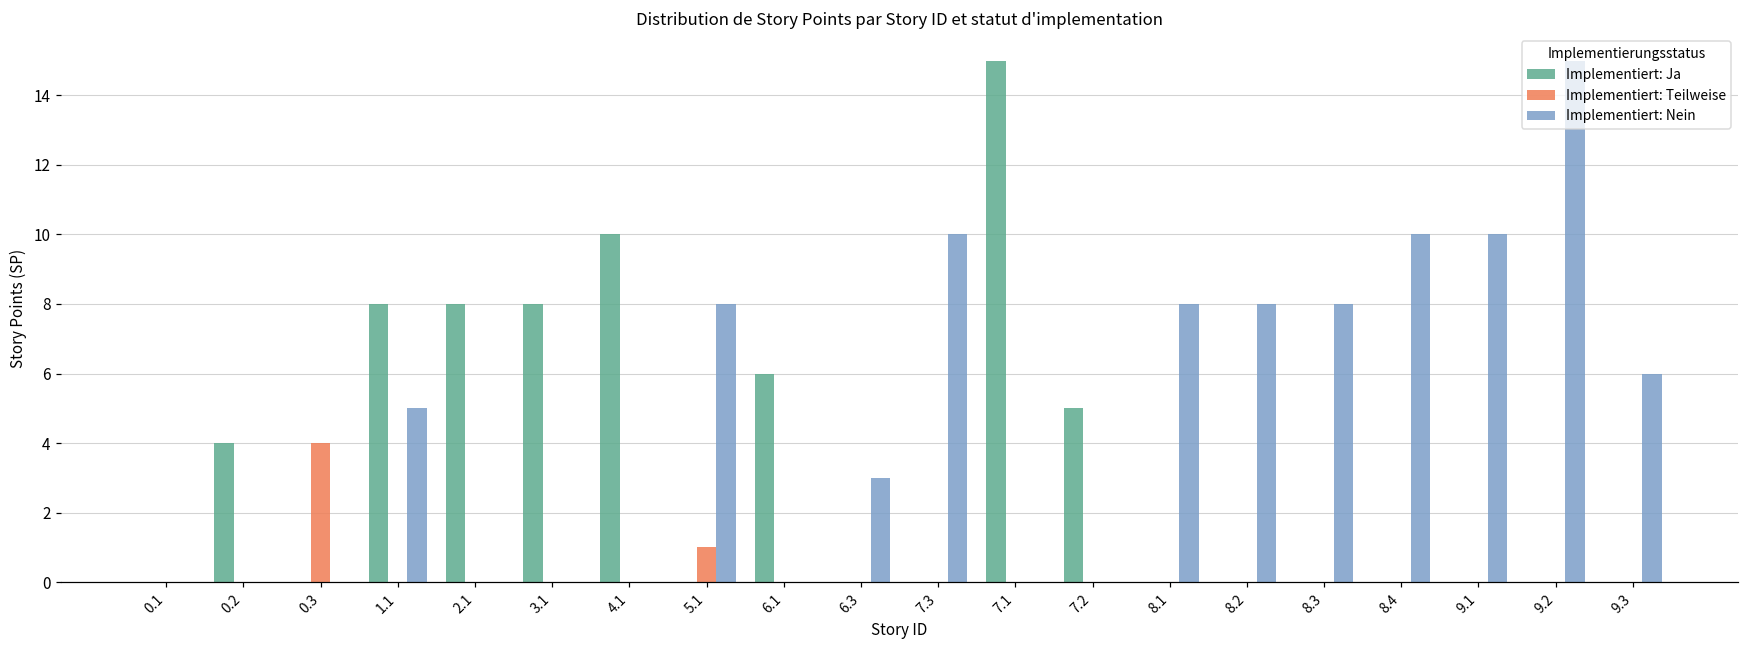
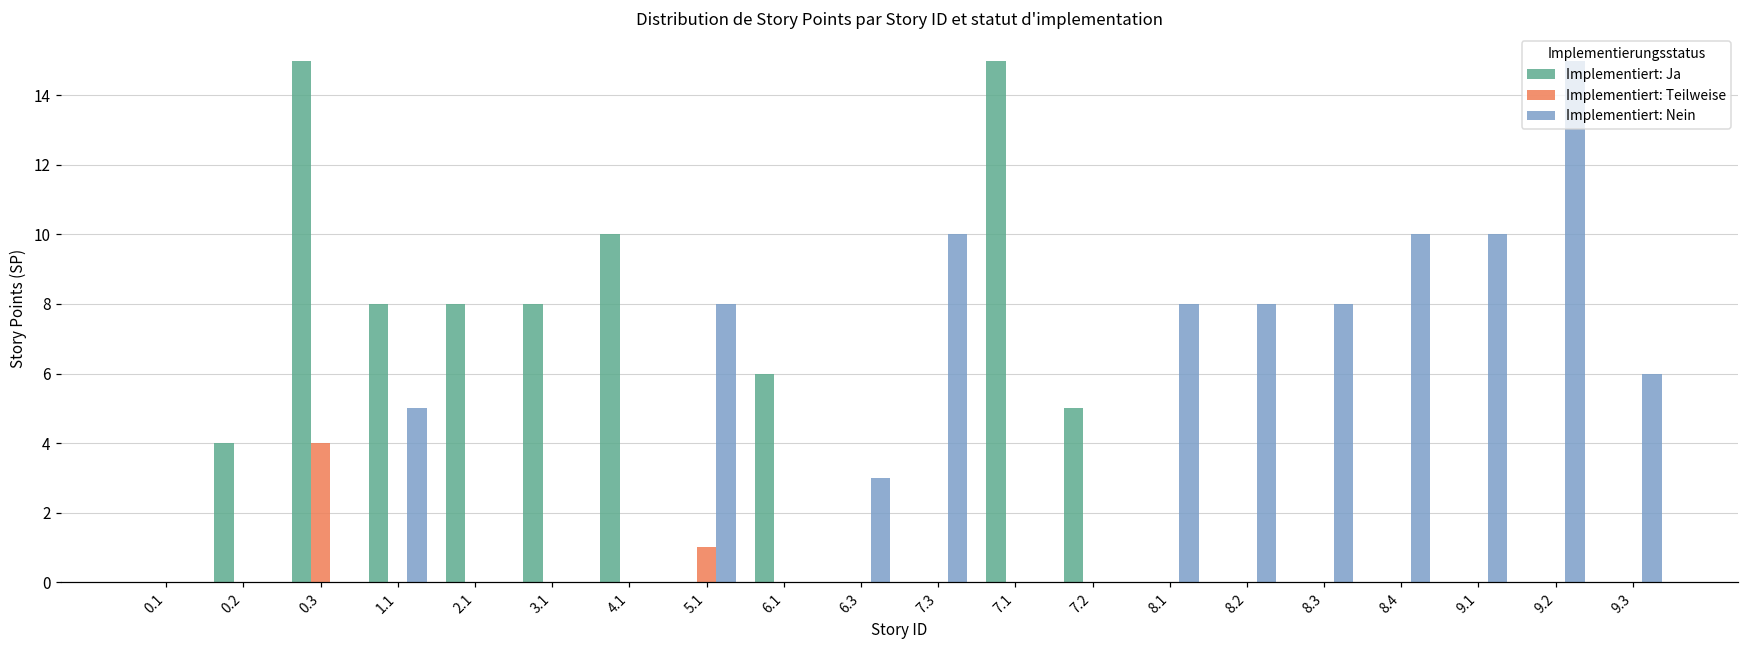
  {
    "Implementiert: Ja": {
      "0.1": 0,
      "0.2": 4,
-     "0.3": 0,
+     "0.3": 15,
      "1.1": 8,
      "2.1": 8,
      "3.1": 8,
      "4.1": 10,
      "5.1": 0,
      "6.1": 6,
      "6.3": 0,
      "7.3": 0,
      "7.1": 15,
      "7.2": 5,
      "8.1": 0,
      "8.2": 0,
      "8.3": 0,
      "8.4": 0,
      "9.1": 0,
      "9.2": 0,
      "9.3": 0
    },
    "Implementiert: Teilweise": {
      "0.1": 0,
      "0.2": 0,
      "0.3": 4,
      "1.1": 0,
      "2.1": 0,
      "3.1": 0,
      "4.1": 0,
      "5.1": 1,
      "6.1": 0,
      "6.3": 0,
      "7.3": 0,
      "7.1": 0,
      "7.2": 0,
      "8.1": 0,
      "8.2": 0,
      "8.3": 0,
      "8.4": 0,
      "9.1": 0,
      "9.2": 0,
      "9.3": 0
    },
    "Implementiert: Nein": {
      "0.1": 0,
      "0.2": 0,
      "0.3": 0,
      "1.1": 5,
      "2.1": 0,
      "3.1": 0,
      "4.1": 0,
      "5.1": 8,
      "6.1": 0,
      "6.3": 3,
      "7.3": 10,
      "7.1": 0,
      "7.2": 0,
      "8.1": 8,
      "8.2": 8,
      "8.3": 8,
      "8.4": 10,
      "9.1": 10,
      "9.3": 6
    }
  }
